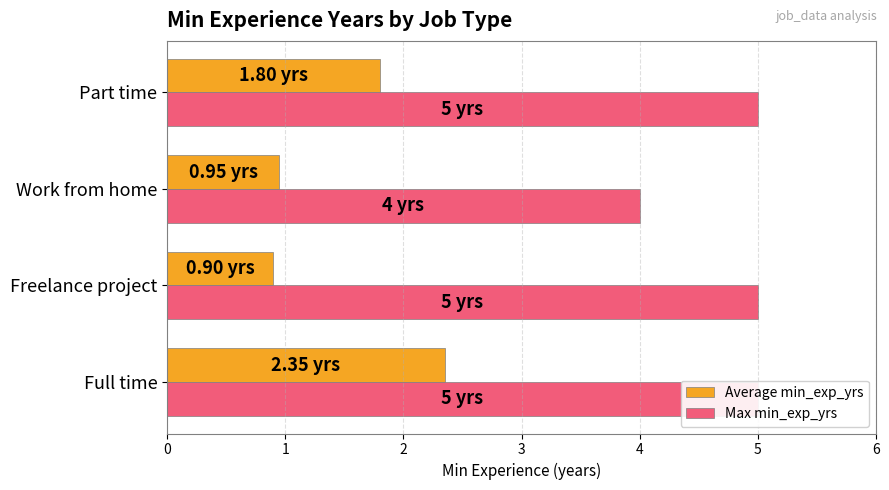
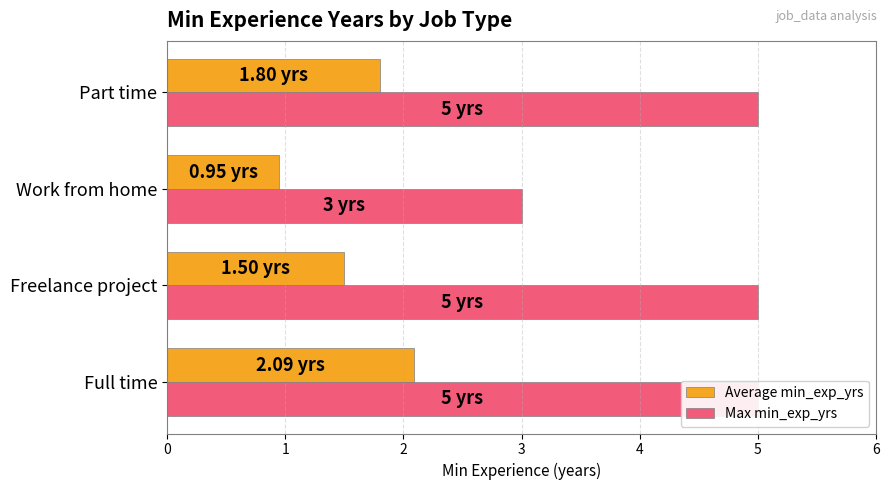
  {
    "Average min_exp_yrs": {
      "Part time": 1.80,
      "Work from home": 0.95,
-     "Freelance project": 0.90,
-     "Full time": 2.35
+     "Freelance project": 1.50,
+     "Full time": 2.09
    },
    "Max min_exp_yrs": {
      "Part time": 5,
-     "Work from home": 4,
+     "Work from home": 3,
      "Freelance project": 5
    }
  }
